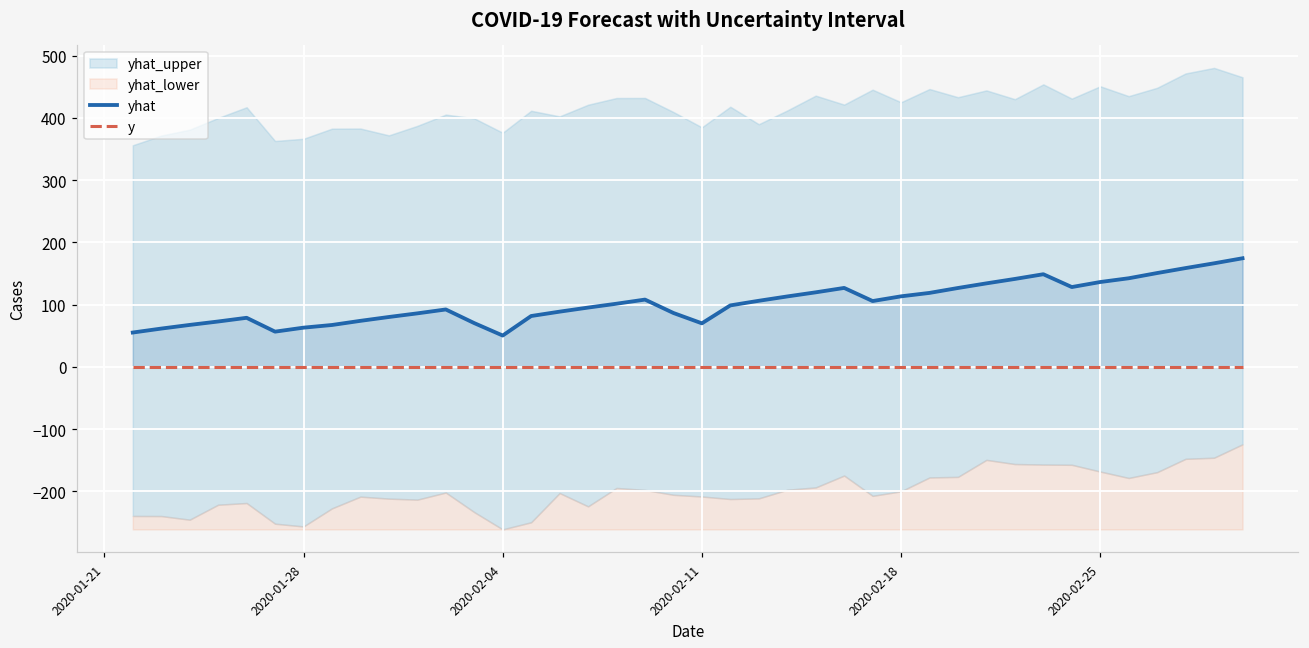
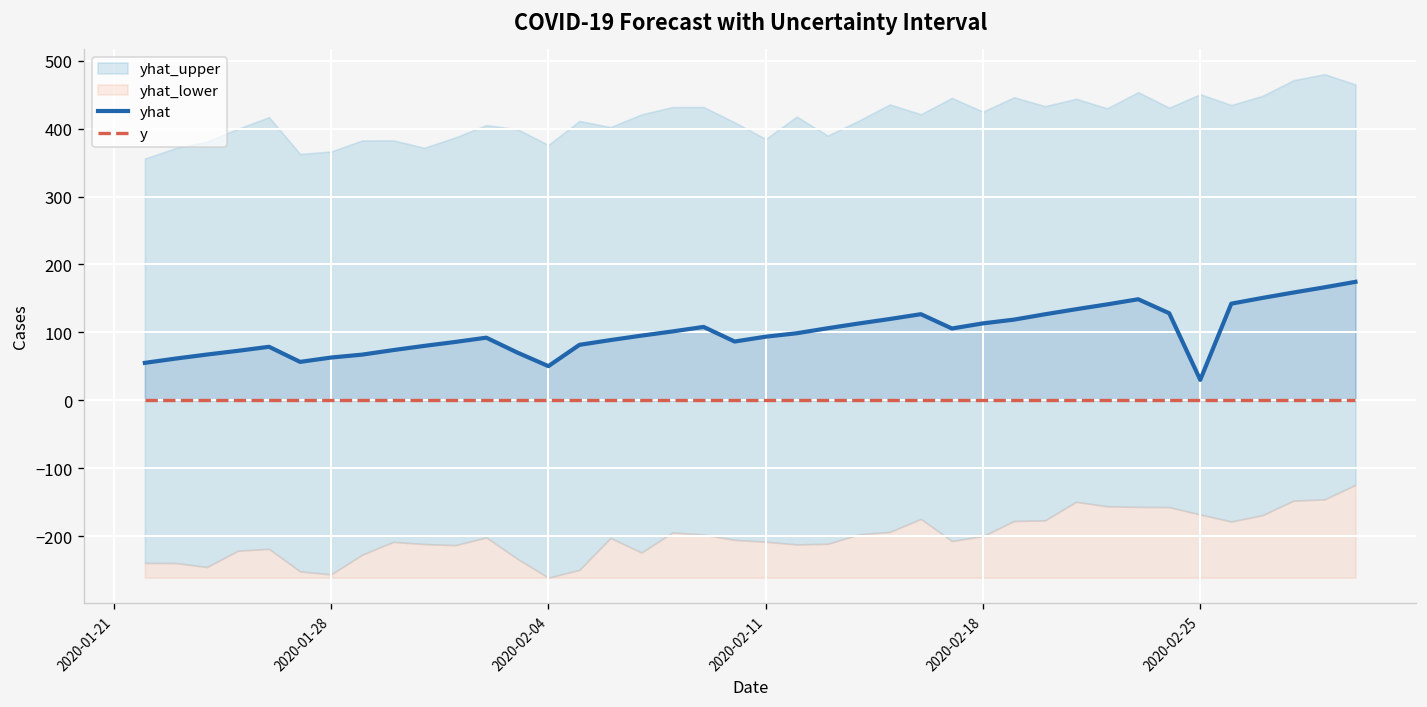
  {
    "yhat": {
      "2020-01-28": 60,
      "2020-02-04": 50,
-     "2020-02-11": 70,
+     "2020-02-11": 90,
      "2020-02-18": 110,
-     "2020-02-25": 140
+     "2020-02-25": 30
    },
    "y": {
      "2020-01-28": 0,
      "2020-02-04": 0,
      "2020-02-11": 0,
      "2020-02-18": 0,
      "2020-02-25": 0
    }
  }
